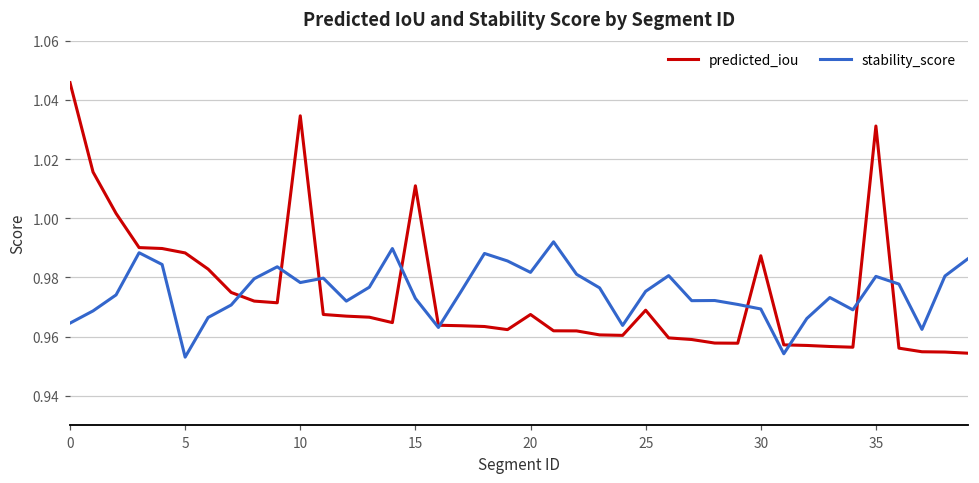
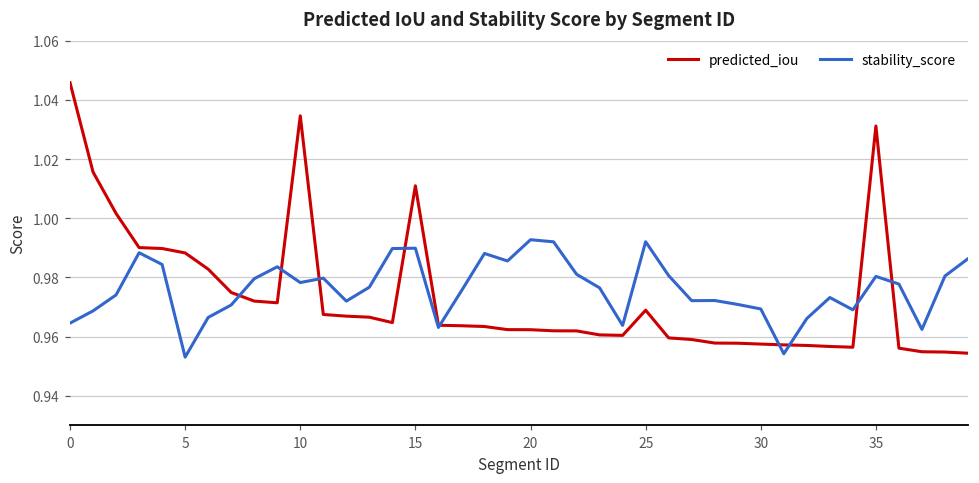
  {
    "predicted_iou": {
      "0": 1.046,
      "5": 0.988,
      "10": 1.035,
      "15": 1.011,
-     "20": 0.967,
+     "20": 0.962,
      "25": 0.969,
-     "30": 0.987,
+     "30": 0.958,
      "35": 1.031
    },
    "stability_score": {
      "0": 0.965,
      "5": 0.953,
      "10": 0.978,
-     "15": 0.973,
-     "20": 0.982,
-     "25": 0.975,
+     "15": 0.990,
+     "20": 0.993,
+     "25": 0.992,
      "30": 0.969,
      "35": 0.980
    }
  }
